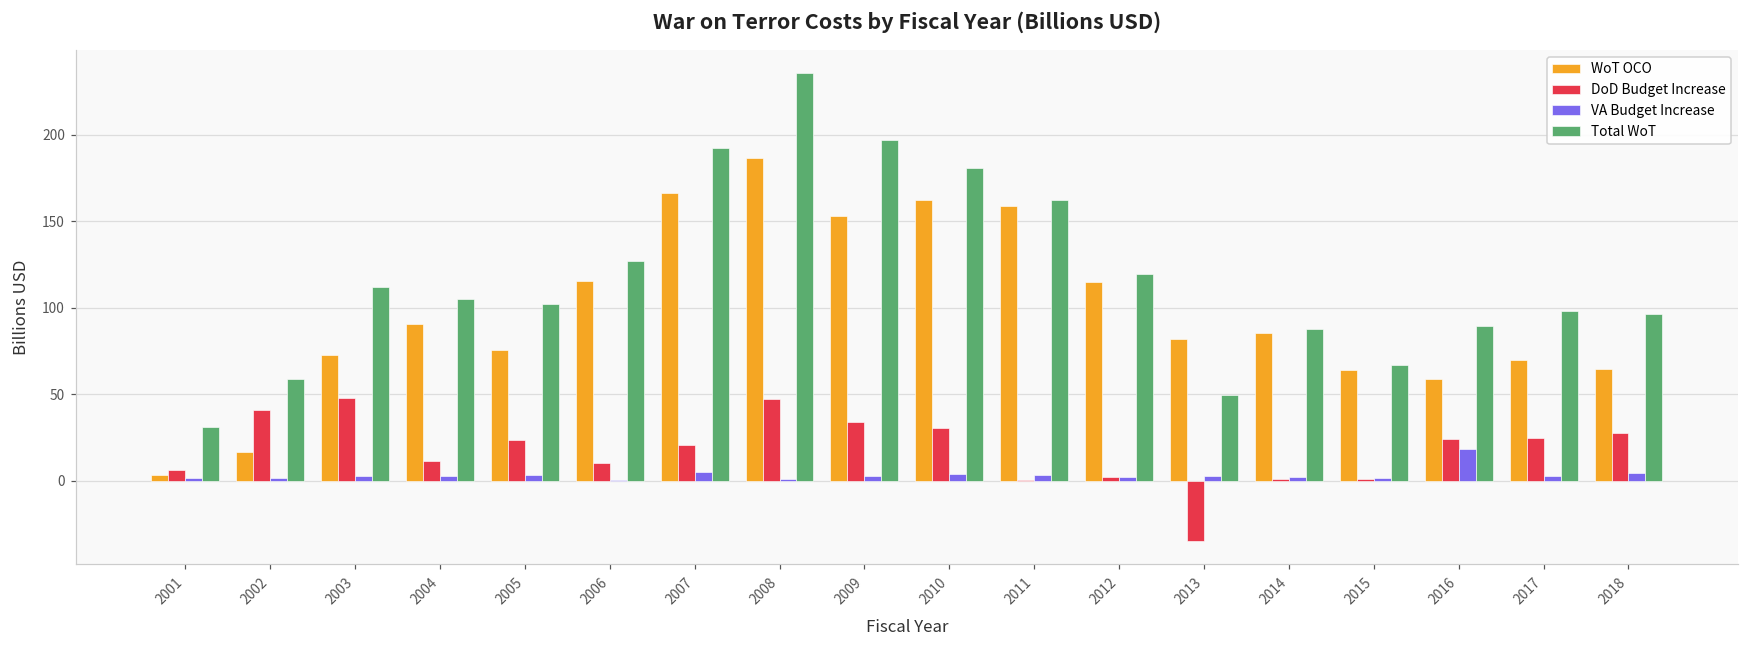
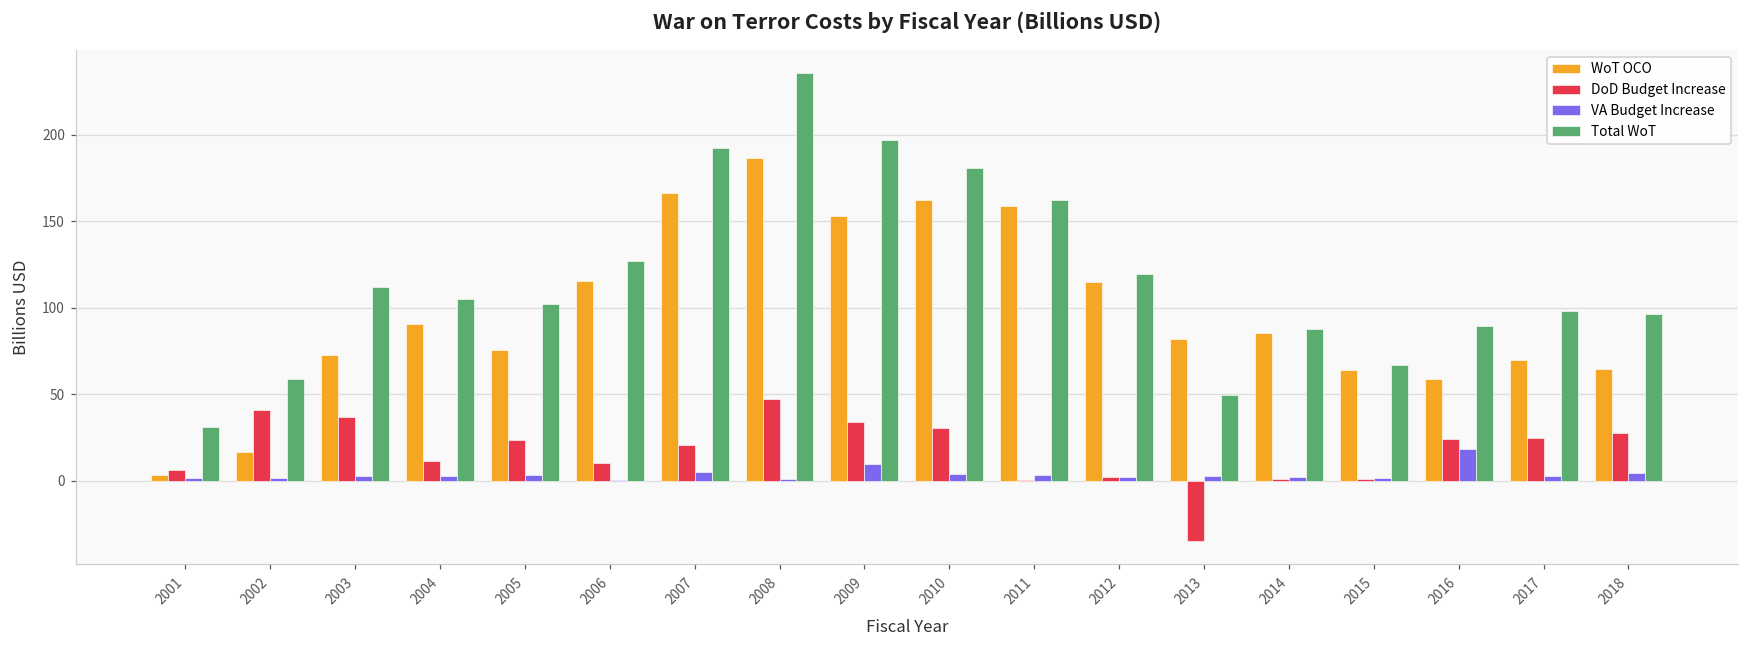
  {
    "WoT OCO": {
      "2001": 3,
      "2002": 17,
      "2003": 73,
      "2004": 91,
      "2005": 76,
      "2006": 116,
      "2007": 166,
      "2008": 187,
      "2009": 153,
      "2010": 162,
      "2011": 159,
      "2012": 115,
      "2013": 82,
      "2014": 85,
      "2015": 64,
      "2016": 59,
      "2017": 70,
      "2018": 65
    },
    "DoD Budget Increase": {
      "2001": 7,
      "2002": 41,
-     "2003": 48,
+     "2003": 37,
      "2004": 12,
      "2005": 24,
      "2006": 11,
      "2007": 21,
      "2008": 48,
      "2009": 34,
      "2010": 30,
      "2012": 2,
      "2013": -35,
      "2016": 24,
      "2017": 25,
      "2018": 27
    },
    "VA Budget Increase": {
      "2003": 3,
      "2004": 3,
      "2005": 3,
      "2007": 5,
-     "2009": 3,
+     "2009": 10,
      "2010": 4,
      "2011": 3,
      "2012": 2,
      "2013": 3,
      "2014": 2,
      "2015": 2,
      "2016": 18,
      "2017": 3,
      "2018": 4
    },
    "Total WoT": {
      "2001": 31,
      "2002": 59,
      "2003": 112,
      "2004": 105,
      "2005": 102,
      "2006": 127,
      "2007": 193,
      "2008": 236,
      "2009": 197,
      "2010": 181,
      "2011": 162,
      "2012": 120,
      "2013": 50,
      "2014": 88,
      "2015": 67,
      "2016": 90,
      "2017": 98,
      "2018": 96
    }
  }
